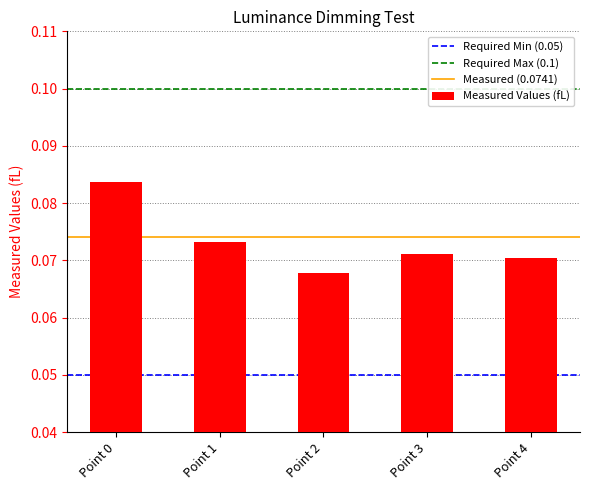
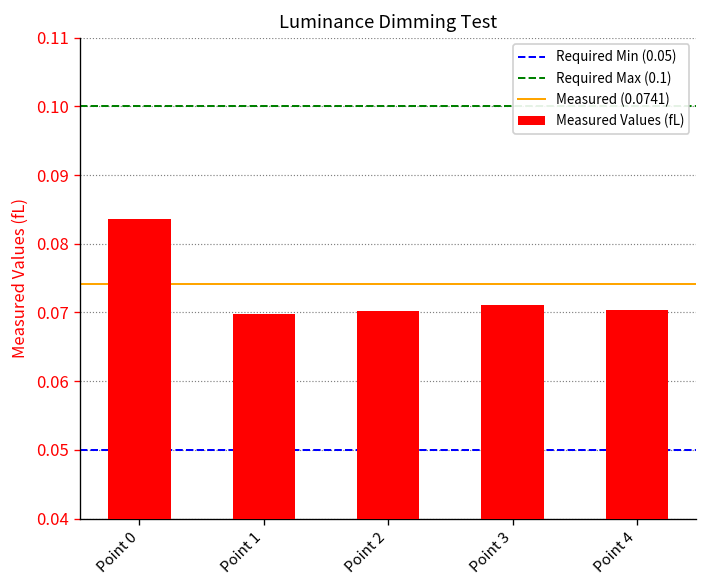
  {
    "Point 0": 0.084,
-   "Point 1": 0.073,
-   "Point 2": 0.068,
+   "Point 1": 0.070,
+   "Point 2": 0.070,
    "Point 3": 0.071,
    "Point 4": 0.070
  }
